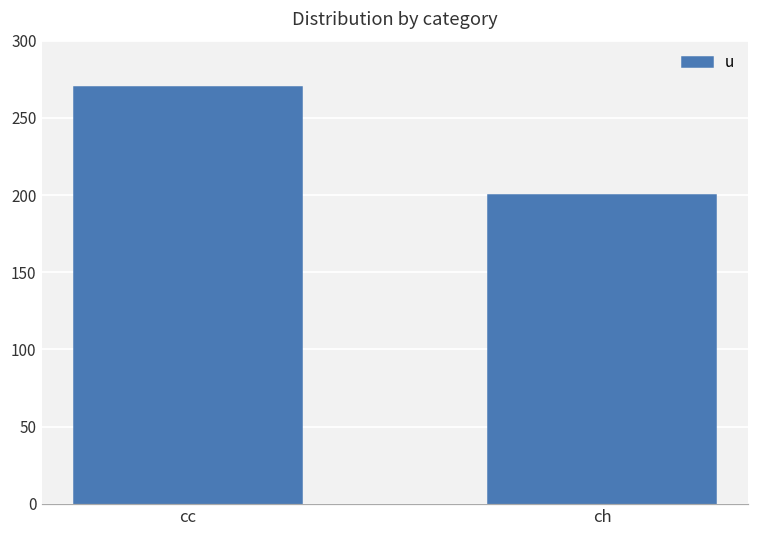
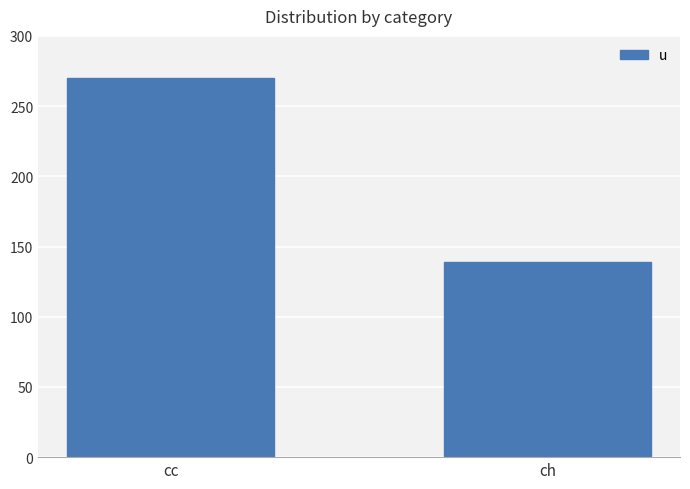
  {
    "cc": 270,
-   "ch": 200
+   "ch": 139
  }
